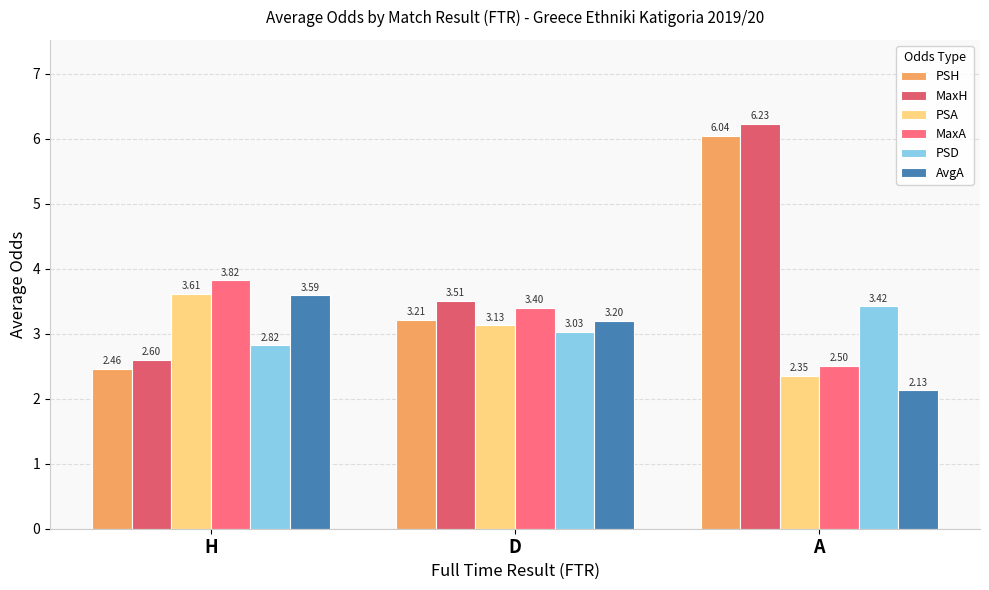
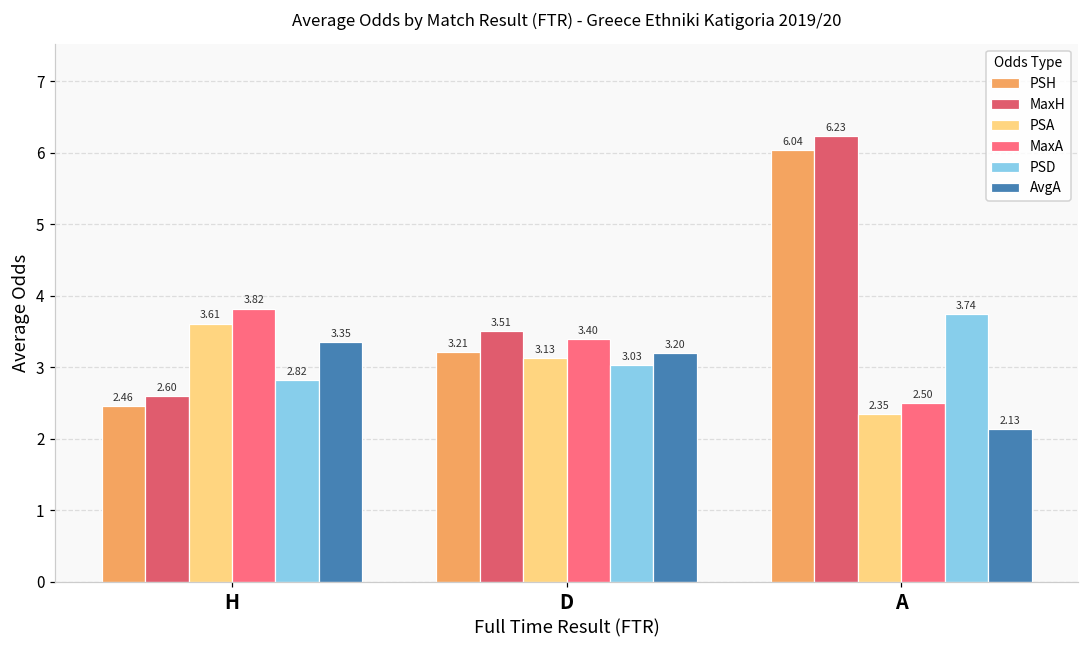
  {
    "PSD": {
      "H": 2.82,
      "D": 3.03,
-     "A": 3.42
+     "A": 3.74
    },
    "AvgA": {
-     "H": 3.59,
+     "H": 3.35,
      "D": 3.20,
      "A": 2.13
    }
  }
